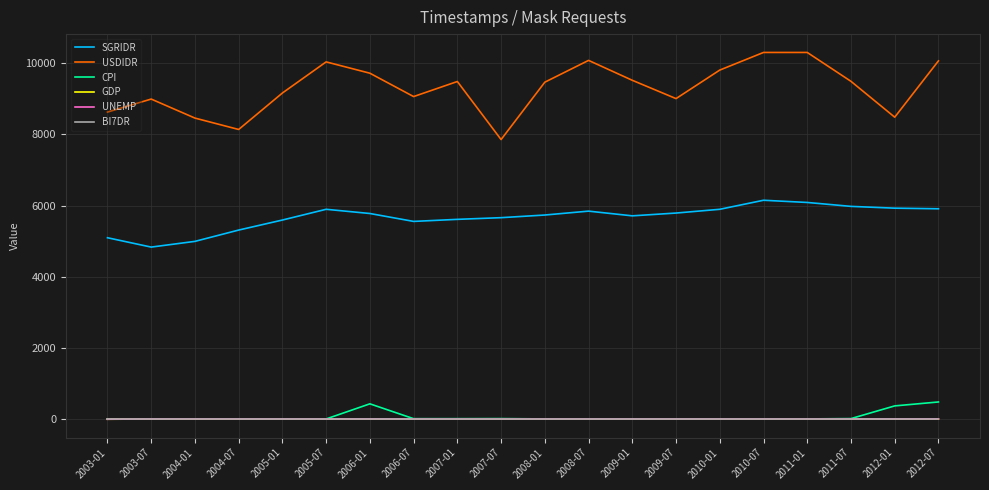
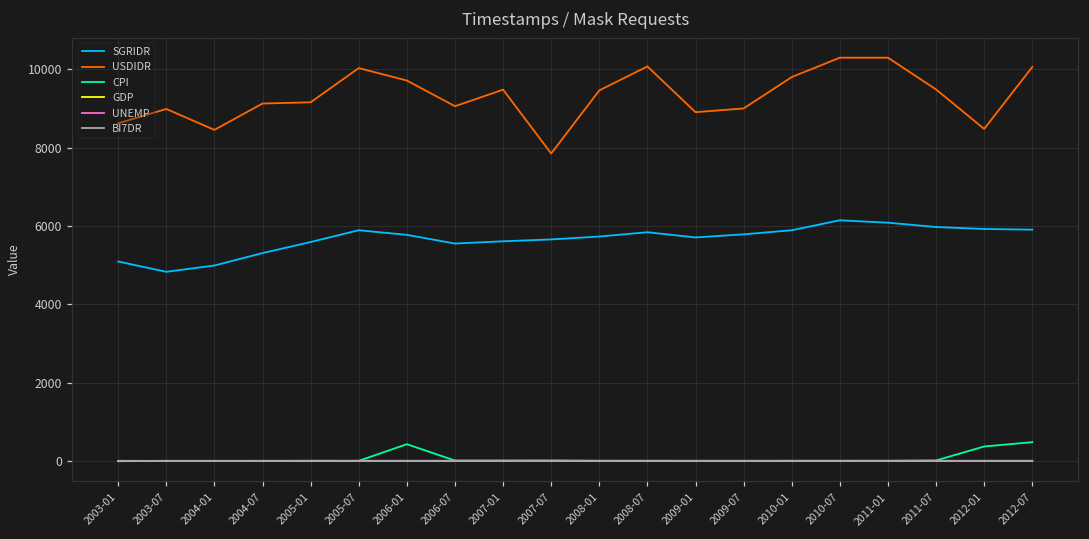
  {
    "SGRIDR": {
      "2003-01": 5100,
      "2003-07": 4800,
      "2004-01": 5000,
      "2004-07": 5300,
      "2005-01": 5600,
      "2005-07": 5900,
      "2006-01": 5800,
      "2006-07": 5600,
      "2007-01": 5600,
      "2007-07": 5700,
      "2008-01": 5700,
      "2008-07": 5800,
      "2009-01": 5700,
      "2009-07": 5800,
      "2010-01": 5900,
      "2010-07": 6100,
      "2011-01": 6100,
      "2011-07": 6000,
      "2012-01": 5900,
      "2012-07": 5900
    },
    "USDIDR": {
      "2003-07": 9000,
      "2004-01": 8500,
-     "2004-07": 8100,
+     "2004-07": 9100,
      "2005-01": 9200,
      "2005-07": 10000,
      "2006-01": 9700,
      "2006-07": 9100,
      "2007-01": 9500,
      "2007-07": 7900,
      "2008-01": 9500,
      "2008-07": 10100,
-     "2009-01": 9500,
+     "2009-01": 8900,
      "2009-07": 9000,
      "2010-01": 9800,
      "2010-07": 10300,
      "2011-01": 10300,
      "2011-07": 9500,
      "2012-01": 8500,
      "2012-07": 10100
    },
    "CPI": {
      "2006-01": 400,
      "2012-01": 400,
      "2012-07": 500
    },
    "BI7DR": {
      "2006-01": 0,
      "2012-01": 0,
      "2012-07": 0
    }
  }
